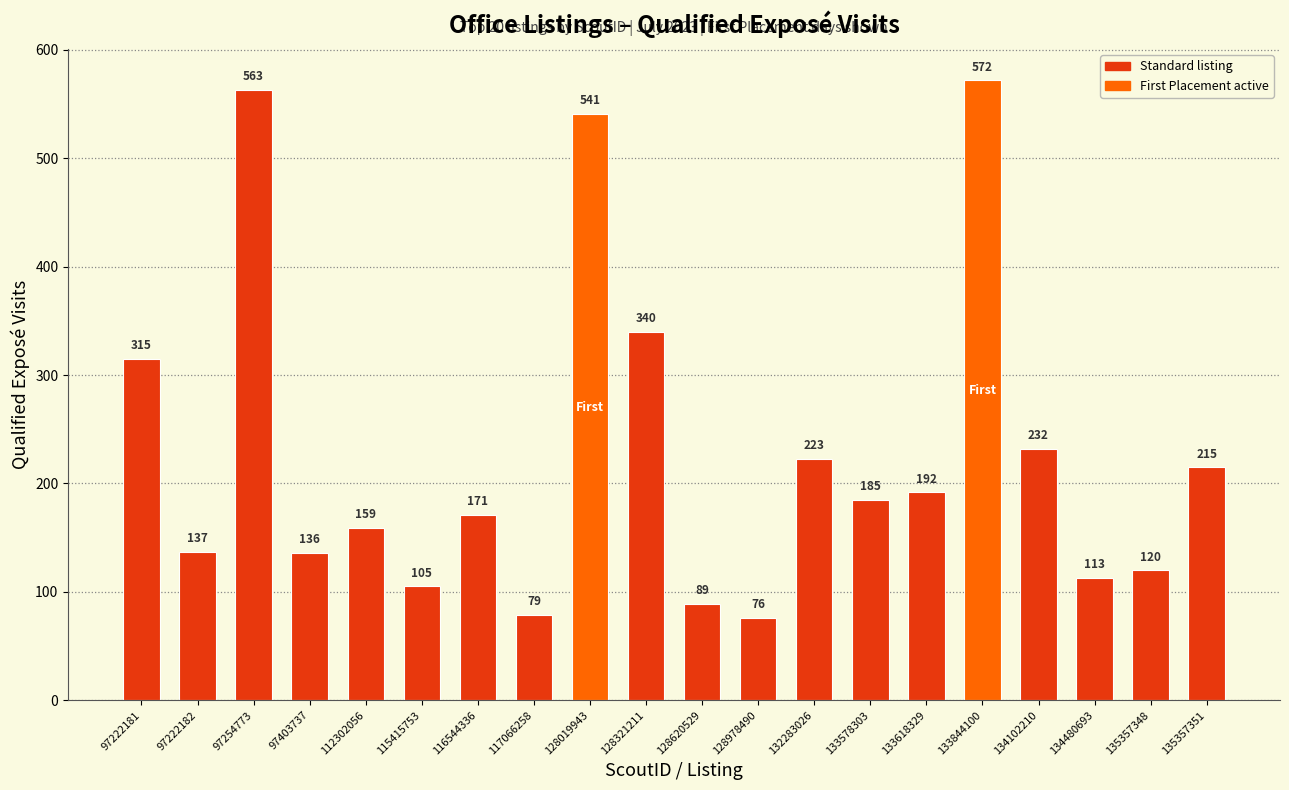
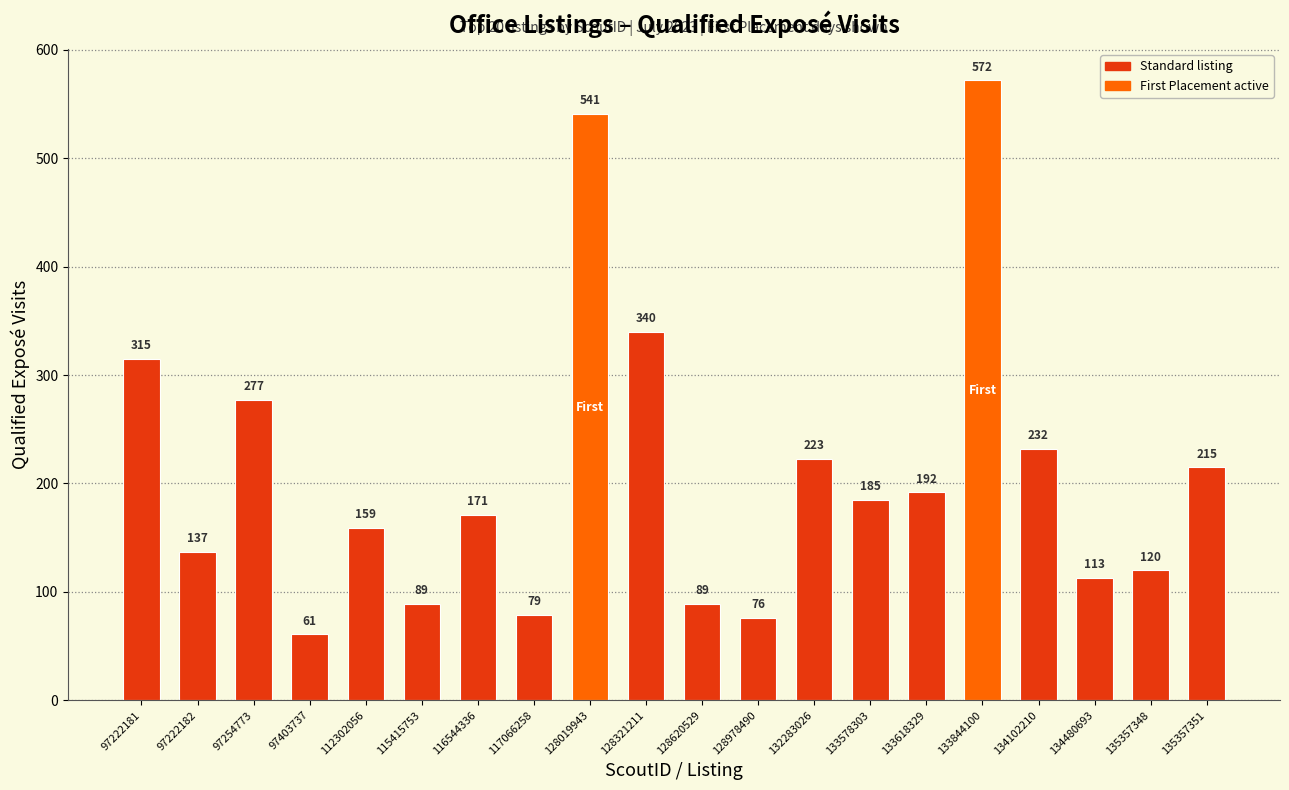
  {
    "97222181": 315,
    "97222182": 137,
-   "97254773": 563,
-   "97403737": 136,
+   "97254773": 277,
+   "97403737": 61,
    "112302056": 159,
-   "115415753": 105,
+   "115415753": 89,
    "116544336": 171,
    "117066258": 79,
    "128019943": 541,
    "128321211": 340,
    "128620529": 89,
    "128978490": 76,
    "132283026": 223,
    "133578303": 185,
    "133618329": 192,
    "133844100": 572,
    "134102210": 232,
    "134480693": 113,
    "135357348": 120,
    "135357351": 215
  }
